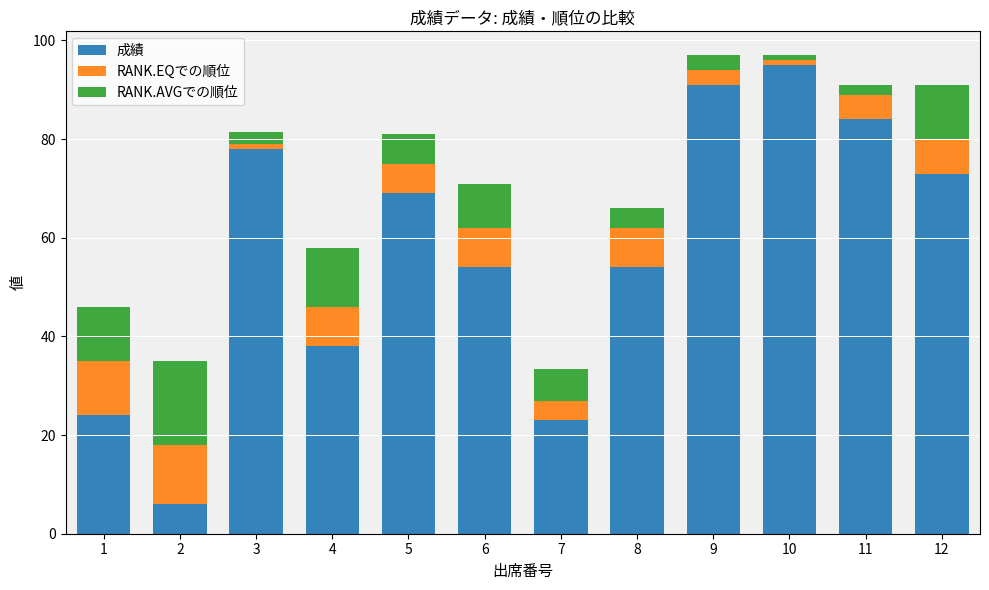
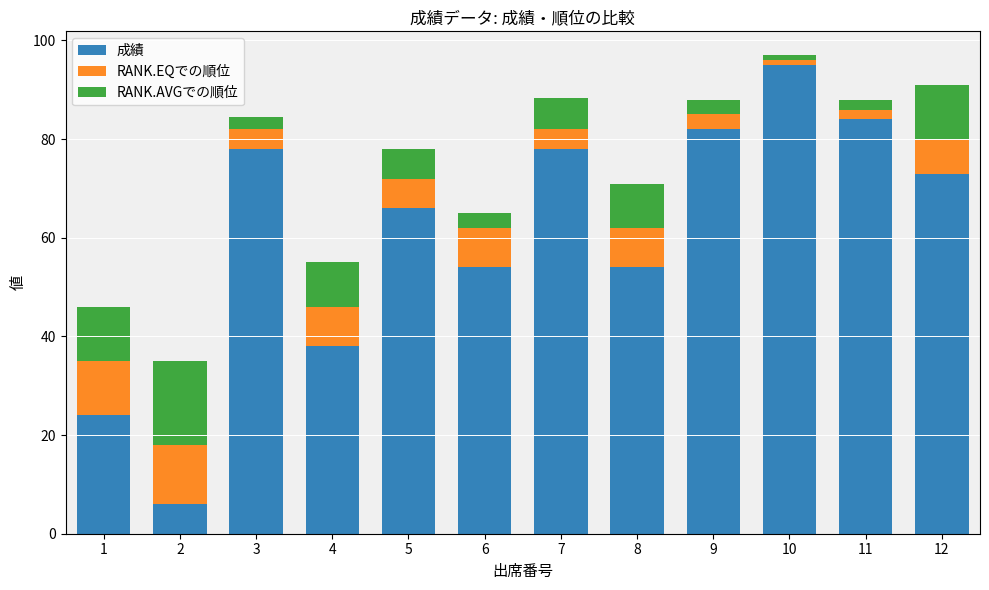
  {
    "成績": {
      "1": 24,
      "2": 6,
      "3": 78,
      "4": 38,
-     "5": 69,
+     "5": 66,
      "6": 54,
-     "7": 23,
+     "7": 78,
      "8": 54,
-     "9": 91,
+     "9": 82,
      "10": 95,
      "11": 84,
      "12": 73
    },
    "RANK.EQでの順位": {
      "1": 11,
      "2": 12,
-     "3": 1,
+     "3": 4,
      "4": 8,
      "5": 6,
      "6": 8,
      "7": 4,
      "8": 8,
      "9": 3,
      "10": 1,
-     "11": 5,
+     "11": 2,
      "12": 7
    },
    "RANK.AVGでの順位": {
      "1": 11,
      "2": 17,
      "3": 2,
-     "4": 12,
+     "4": 9,
      "5": 6,
-     "6": 9,
+     "6": 3,
      "7": 6,
-     "8": 4,
+     "8": 9,
      "9": 3,
      "10": 1,
      "11": 2,
      "12": 11
    }
  }
